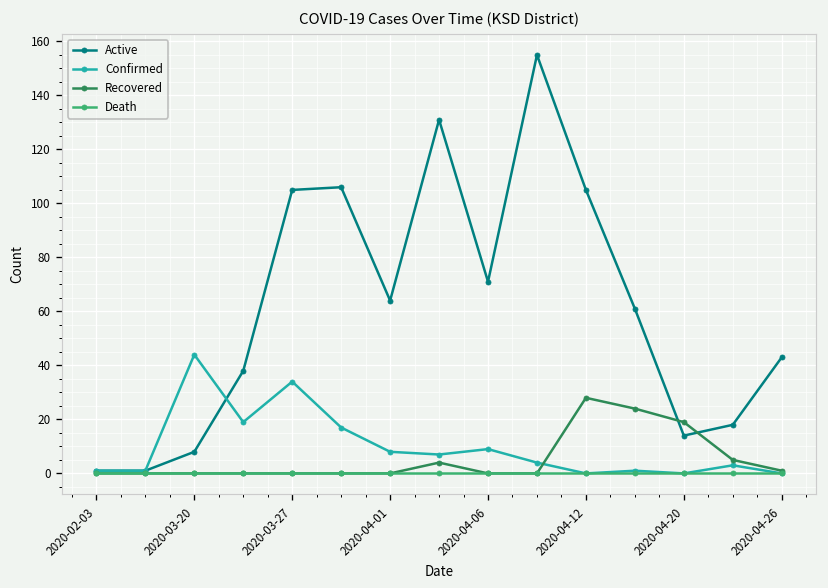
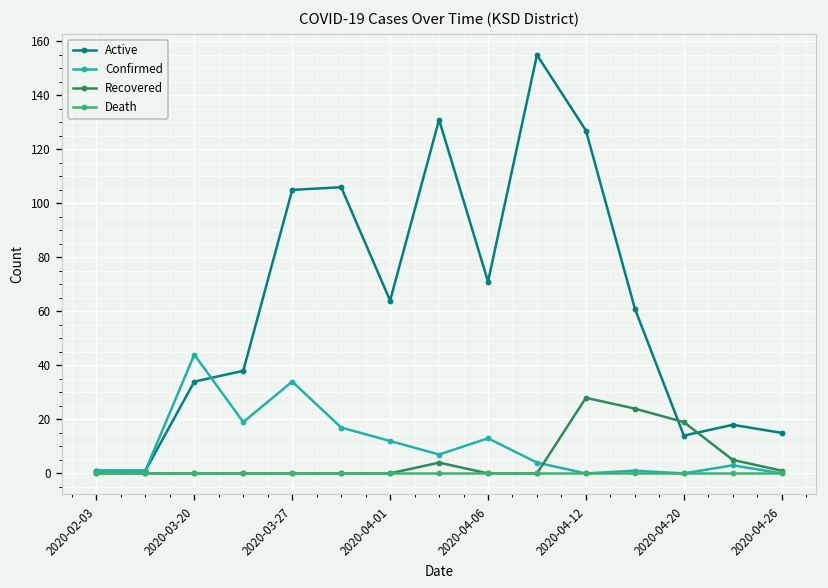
  {
    "Active": {
-     "2020-03-20": 8,
+     "2020-03-20": 34,
      "2020-03-27": 105,
      "2020-04-01": 64,
      "2020-04-06": 71,
-     "2020-04-12": 105,
+     "2020-04-12": 127,
      "2020-04-20": 14,
-     "2020-04-26": 43
+     "2020-04-26": 15
    },
    "Confirmed": {
      "2020-03-20": 44,
      "2020-03-27": 34,
-     "2020-04-01": 8,
-     "2020-04-06": 9
+     "2020-04-01": 12,
+     "2020-04-06": 13
    }
  }
